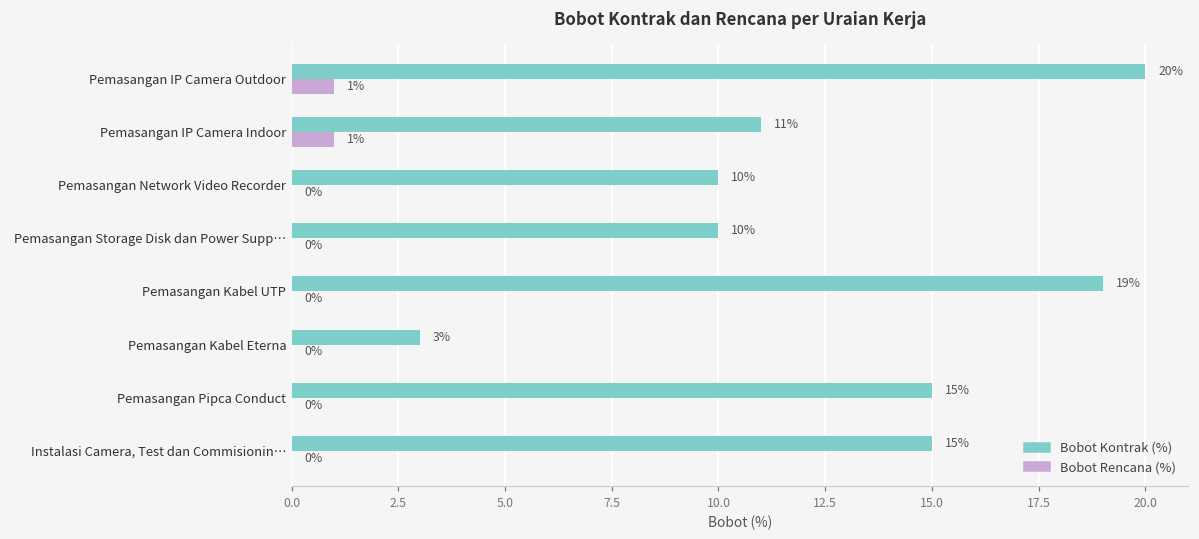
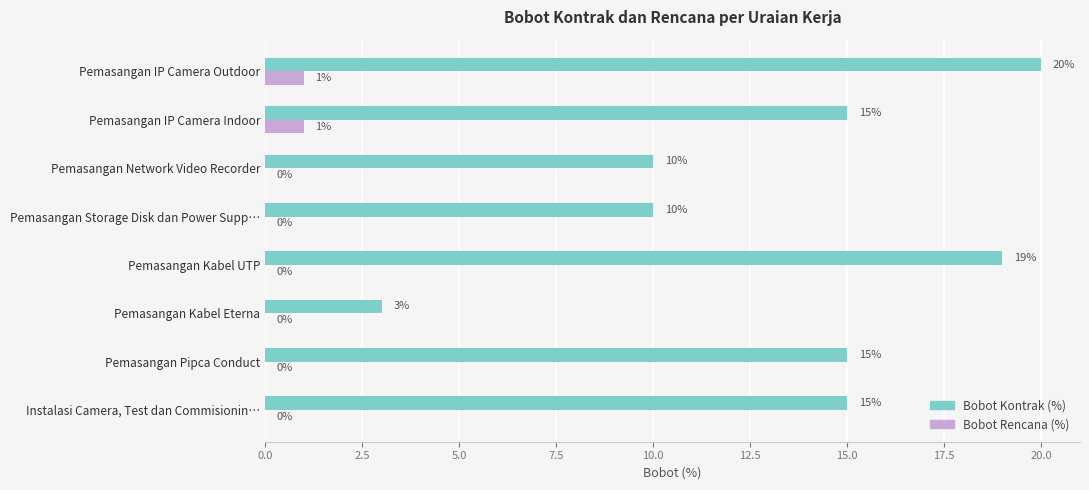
  {
    "Bobot Kontrak (%)": {
      "Pemasangan IP Camera Outdoor": "20%",
-     "Pemasangan IP Camera Indoor": "11%",
+     "Pemasangan IP Camera Indoor": "15%",
      "Pemasangan Network Video Recorder": "10%",
      "Pemasangan Storage Disk dan Power Supp…": "10%",
      "Pemasangan Kabel UTP": "19%",
      "Pemasangan Kabel Eterna": "3%",
      "Pemasangan Pipca Conduct": "15%",
      "Instalasi Camera, Test dan Commisionin…": "15%"
    },
    "Bobot Rencana (%)": {
      "Pemasangan IP Camera Outdoor": "1%",
      "Pemasangan IP Camera Indoor": "1%",
      "Pemasangan Network Video Recorder": "0%",
      "Pemasangan Storage Disk dan Power Supp…": "0%",
      "Pemasangan Kabel UTP": "0%",
      "Pemasangan Kabel Eterna": "0%",
      "Pemasangan Pipca Conduct": "0%",
      "Instalasi Camera, Test dan Commisionin…": "0%"
    }
  }
